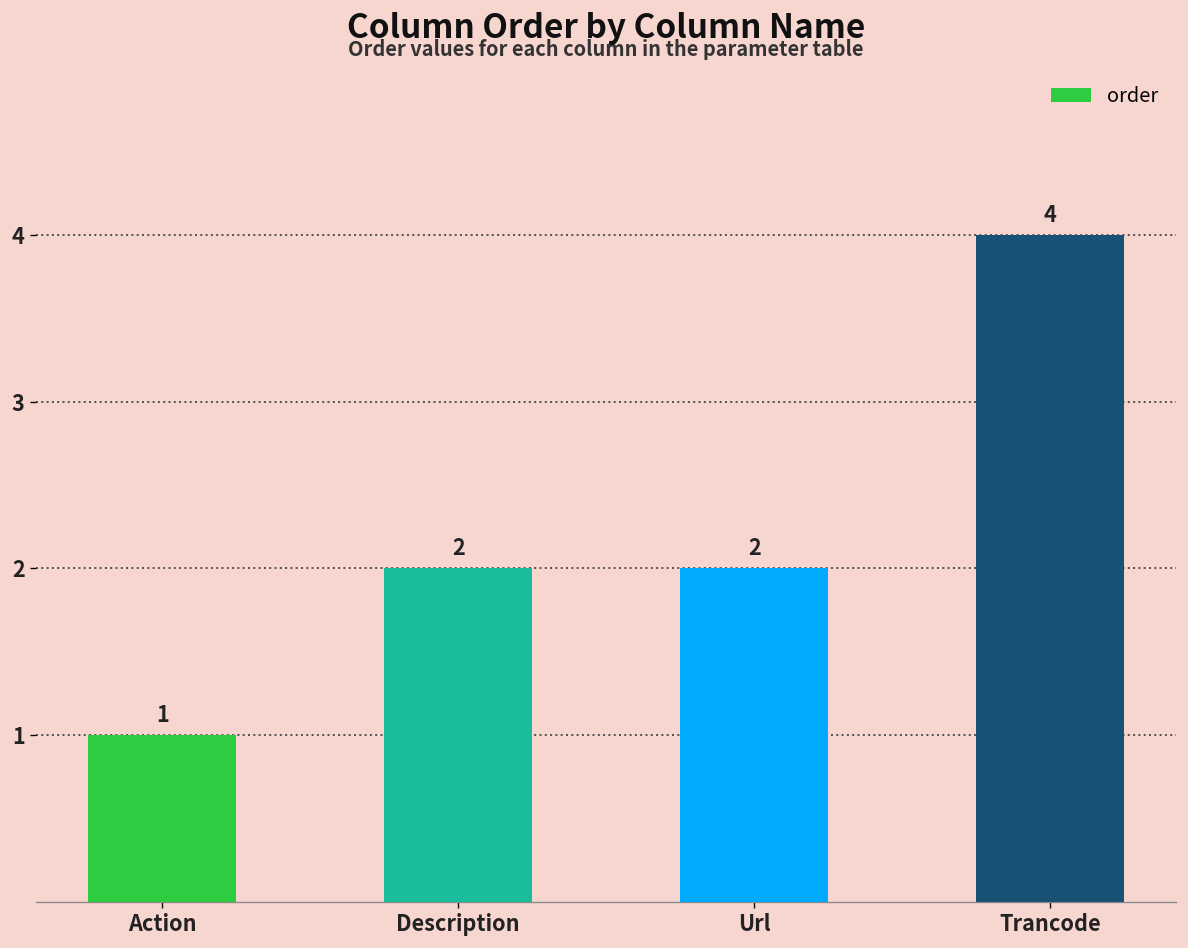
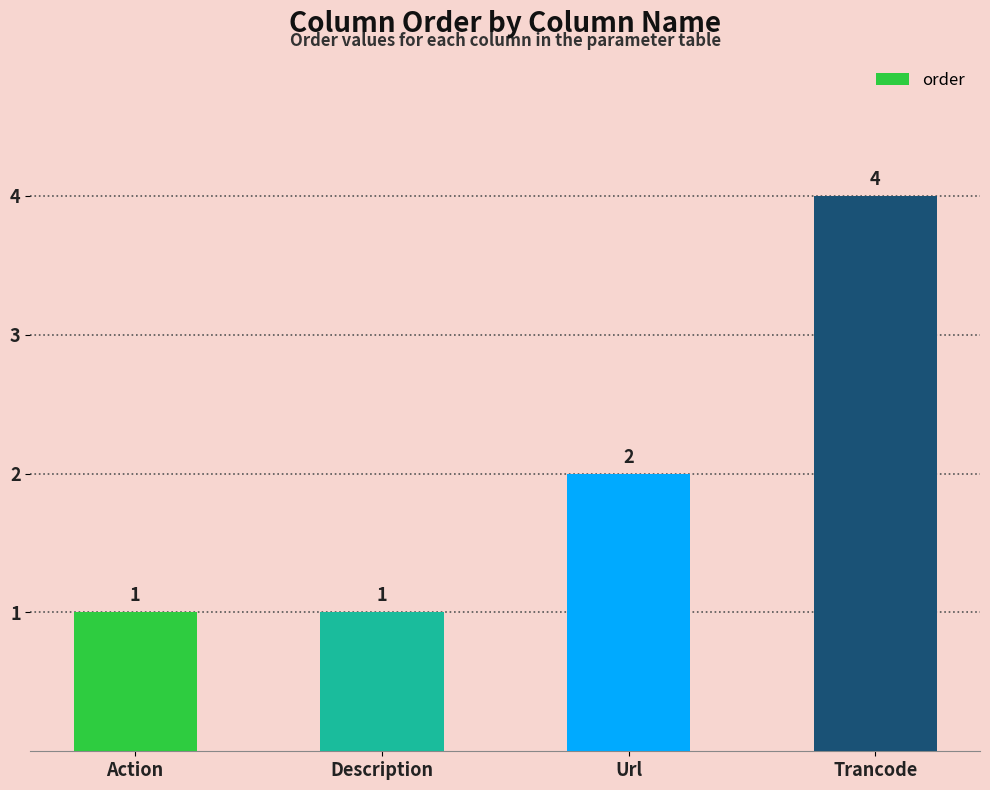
  {
    "Action": 1,
-   "Description": 2,
+   "Description": 1,
    "Url": 2,
    "Trancode": 4
  }
